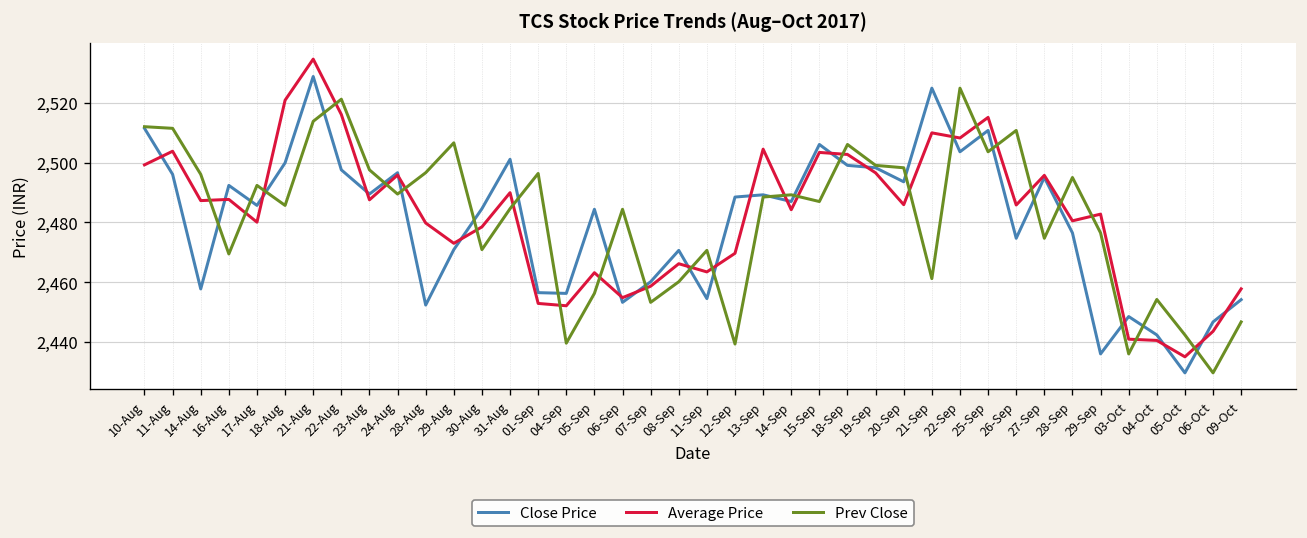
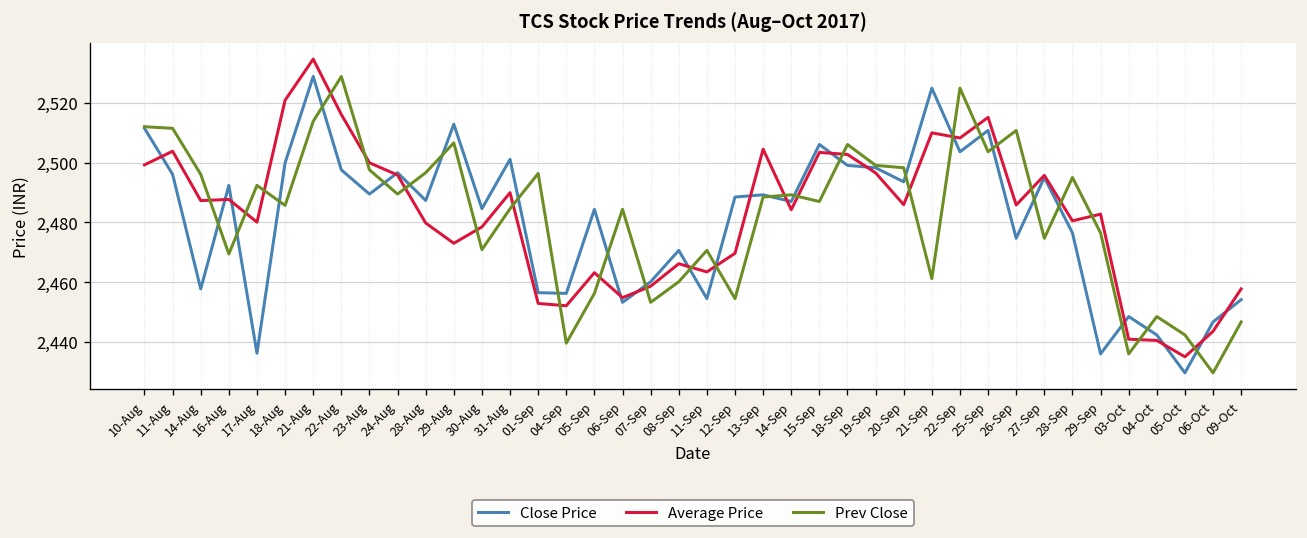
  {
    "Close Price": {
      "11-Aug": "2,496",
      "14-Aug": "2,458",
      "16-Aug": "2,492",
-     "17-Aug": "2,486",
+     "17-Aug": "2,436",
      "18-Aug": "2,500",
      "21-Aug": "2,529",
      "22-Aug": "2,498",
      "23-Aug": "2,489",
-     "28-Aug": "2,452",
-     "29-Aug": "2,471",
+     "28-Aug": "2,487",
+     "29-Aug": "2,513",
      "30-Aug": "2,485",
      "31-Aug": "2,501",
      "01-Sep": "2,456",
      "04-Sep": "2,456",
      "05-Sep": "2,484",
      "06-Sep": "2,453",
      "07-Sep": "2,460",
      "08-Sep": "2,471",
      "11-Sep": "2,454",
      "12-Sep": "2,488",
      "14-Sep": "2,487",
      "15-Sep": "2,506",
      "18-Sep": "2,499",
      "20-Sep": "2,494",
      "21-Sep": "2,525",
      "22-Sep": "2,504",
      "25-Sep": "2,511",
      "26-Sep": "2,475",
      "28-Sep": "2,476",
      "29-Sep": "2,436",
      "03-Oct": "2,448",
      "04-Oct": "2,442",
      "05-Oct": "2,430",
      "06-Oct": "2,447",
      "09-Oct": "2,454"
    },
    "Average Price": {
      "10-Aug": "2,499",
      "11-Aug": "2,504",
      "14-Aug": "2,487",
      "16-Aug": "2,488",
      "17-Aug": "2,480",
      "18-Aug": "2,521",
      "21-Aug": "2,535",
      "22-Aug": "2,516",
-     "23-Aug": "2,488",
+     "23-Aug": "2,500",
      "28-Aug": "2,480",
      "29-Aug": "2,473",
      "30-Aug": "2,478",
      "31-Aug": "2,490",
      "01-Sep": "2,453",
      "04-Sep": "2,452",
      "05-Sep": "2,463",
      "06-Sep": "2,455",
      "07-Sep": "2,459",
      "08-Sep": "2,466",
      "11-Sep": "2,463",
      "12-Sep": "2,470",
      "13-Sep": "2,504",
      "14-Sep": "2,484",
      "15-Sep": "2,503",
      "18-Sep": "2,503",
      "19-Sep": "2,497",
      "20-Sep": "2,486",
      "21-Sep": "2,510",
      "22-Sep": "2,508",
      "25-Sep": "2,515",
      "26-Sep": "2,486",
      "28-Sep": "2,480",
      "29-Sep": "2,483",
      "03-Oct": "2,441",
      "04-Oct": "2,440",
      "05-Oct": "2,435",
      "06-Oct": "2,444",
      "09-Oct": "2,458"
    },
    "Prev Close": {
      "11-Aug": "2,511",
      "14-Aug": "2,496",
      "16-Aug": "2,469",
      "17-Aug": "2,492",
      "18-Aug": "2,486",
      "21-Aug": "2,514",
-     "22-Aug": "2,521",
+     "22-Aug": "2,529",
      "23-Aug": "2,498",
      "24-Aug": "2,489",
      "28-Aug": "2,497",
      "29-Aug": "2,507",
      "30-Aug": "2,471",
      "31-Aug": "2,485",
      "01-Sep": "2,496",
      "04-Sep": "2,440",
      "05-Sep": "2,456",
      "06-Sep": "2,484",
      "07-Sep": "2,453",
      "08-Sep": "2,460",
      "11-Sep": "2,471",
-     "12-Sep": "2,439",
+     "12-Sep": "2,454",
      "14-Sep": "2,489",
      "15-Sep": "2,487",
      "18-Sep": "2,506",
      "20-Sep": "2,498",
      "21-Sep": "2,461",
      "22-Sep": "2,525",
      "25-Sep": "2,504",
      "26-Sep": "2,511",
      "27-Sep": "2,475",
      "28-Sep": "2,495",
      "29-Sep": "2,476",
      "03-Oct": "2,436",
-     "04-Oct": "2,454",
+     "04-Oct": "2,448",
      "05-Oct": "2,442",
      "06-Oct": "2,430",
      "09-Oct": "2,447"
    }
  }
